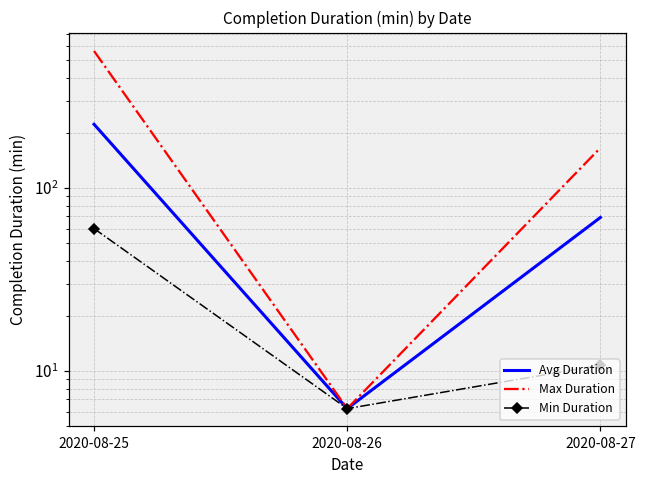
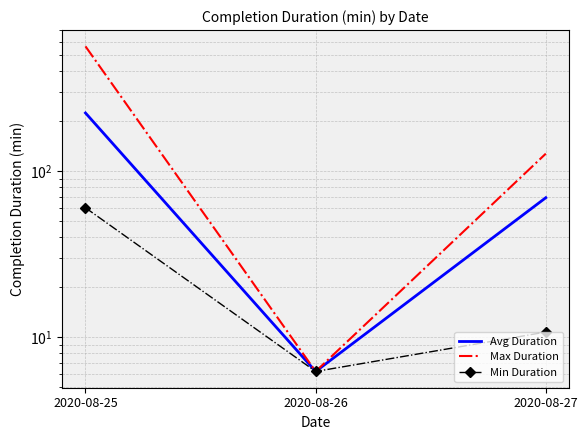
  {
    "Avg Duration": {
      "2020-08-25": 220,
      "2020-08-27": 69
    },
    "Max Duration": {
      "2020-08-25": 560,
-     "2020-08-27": 170
+     "2020-08-27": 130
    },
    "Min Duration": {
      "2020-08-25": 60,
      "2020-08-27": 11
    }
  }
